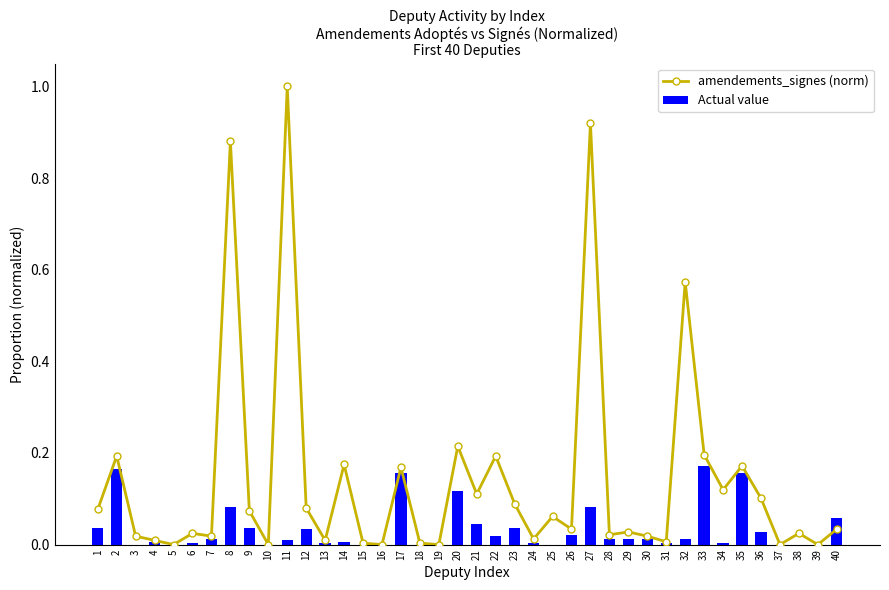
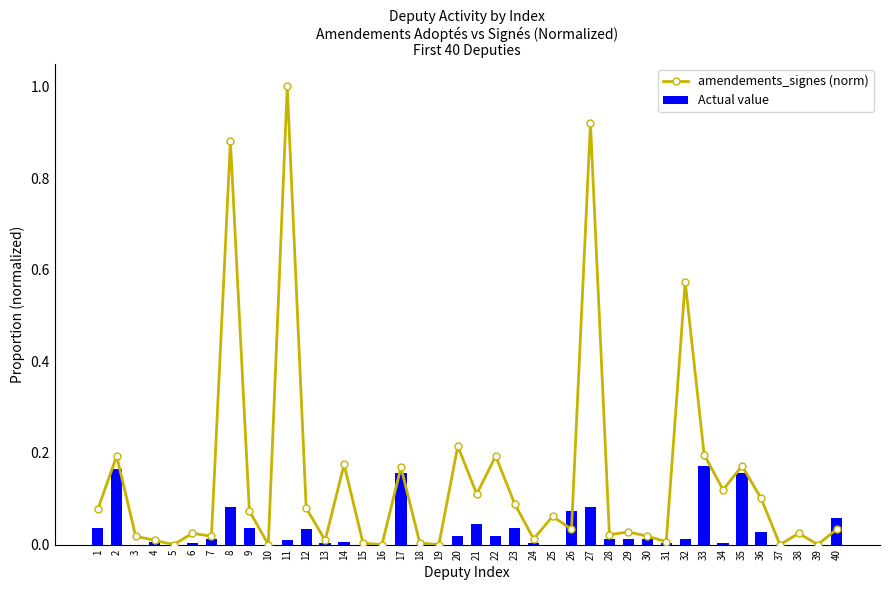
  {
    "amendements_signes (norm)": {
      "1": 0.08,
      "2": 0.19,
      "3": 0.02,
      "4": 0.01,
      "5": 0.00,
      "6": 0.02,
      "7": 0.02,
      "8": 0.88,
      "9": 0.07,
      "10": 0.00,
      "11": 1.00,
      "12": 0.08,
      "13": 0.01,
      "14": 0.17,
      "15": 0.00,
      "16": 0.00,
      "17": 0.17,
      "18": 0.00,
      "19": 0.00,
      "20": 0.21,
      "21": 0.11,
      "22": 0.19,
      "23": 0.09,
      "24": 0.01,
      "25": 0.06,
      "26": 0.03,
      "27": 0.92,
      "28": 0.02,
      "29": 0.03,
      "30": 0.02,
      "31": 0.01,
      "32": 0.57,
      "33": 0.20,
      "34": 0.12,
      "35": 0.17,
      "36": 0.10,
      "37": 0.00,
      "38": 0.02,
      "39": 0.00,
      "40": 0.03
    },
    "Actual value": {
      "1": 0.04,
      "2": 0.17,
      "3": 0.00,
      "4": 0.01,
      "5": 0.00,
      "7": 0.01,
      "8": 0.08,
      "9": 0.04,
      "10": 0.00,
      "11": 0.01,
      "12": 0.03,
      "14": 0.01,
      "15": 0.00,
      "16": 0.00,
      "17": 0.16,
      "18": 0.00,
      "19": 0.00,
-     "20": 0.12,
+     "20": 0.02,
      "21": 0.05,
      "22": 0.02,
      "23": 0.04,
      "25": 0.00,
-     "26": 0.02,
+     "26": 0.07,
      "27": 0.08,
      "28": 0.01,
      "29": 0.01,
      "30": 0.01,
      "32": 0.01,
      "33": 0.17,
      "35": 0.16,
      "36": 0.03,
      "37": 0.00,
      "38": 0.00,
      "39": 0.00,
      "40": 0.06
    }
  }
